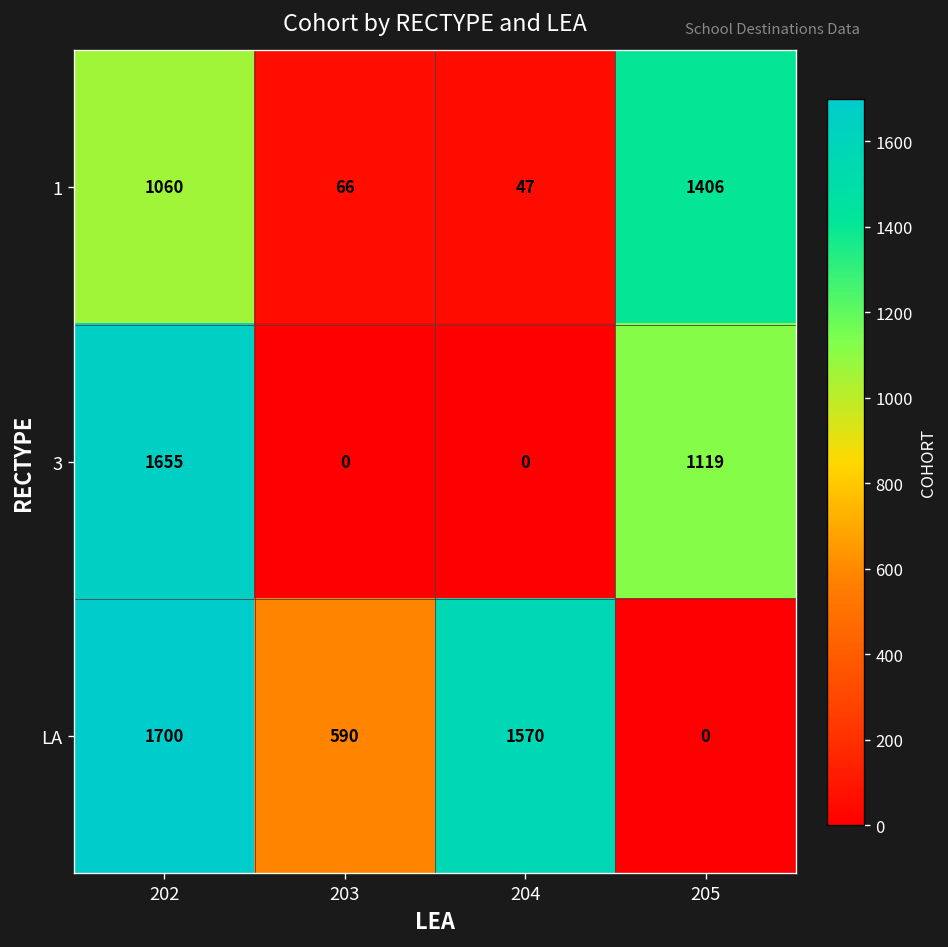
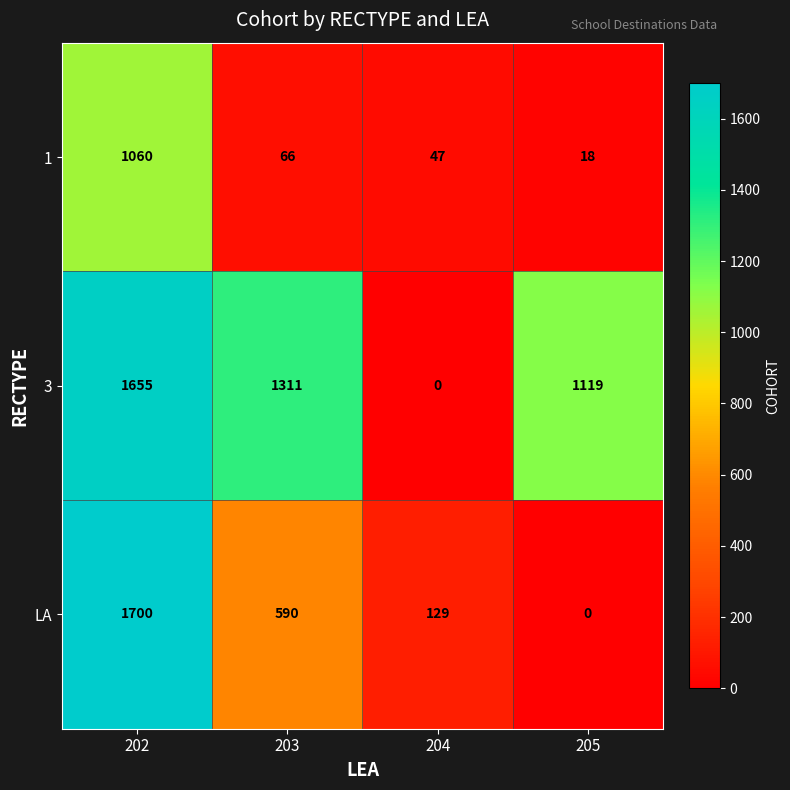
  {
    "1": {
      "202": 1060,
      "203": 66,
      "204": 47,
-     "205": 1406
+     "205": 18
    },
    "3": {
      "202": 1655,
-     "203": 0,
+     "203": 1311,
      "204": 0,
      "205": 1119
    },
    "LA": {
      "202": 1700,
      "203": 590,
-     "204": 1570,
+     "204": 129,
      "205": 0
    }
  }
